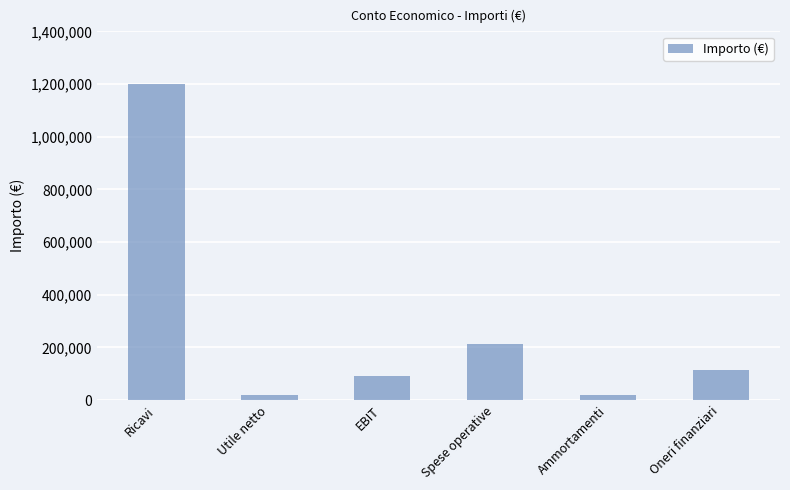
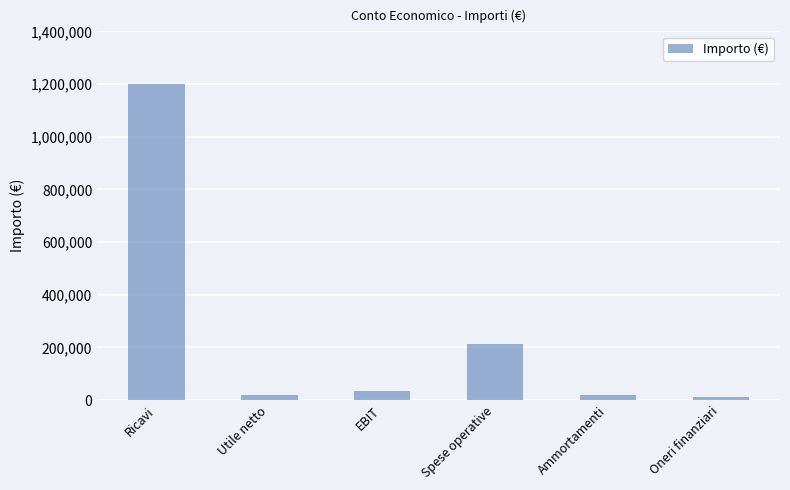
  {
    "Ricavi": "1,200,000",
    "Utile netto": "20,000",
-   "EBIT": "90,000",
+   "EBIT": "30,000",
    "Spese operative": "210,000",
    "Ammortamenti": "20,000",
-   "Oneri finanziari": "110,000"
+   "Oneri finanziari": "10,000"
  }
